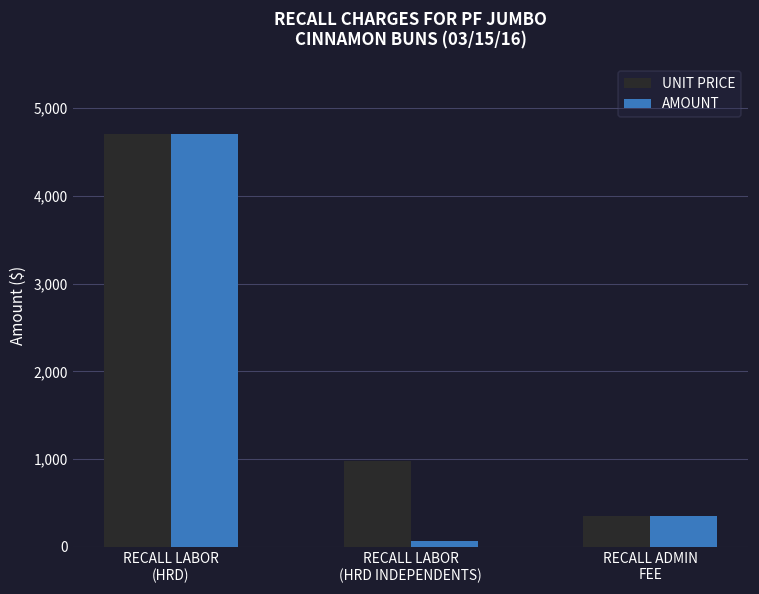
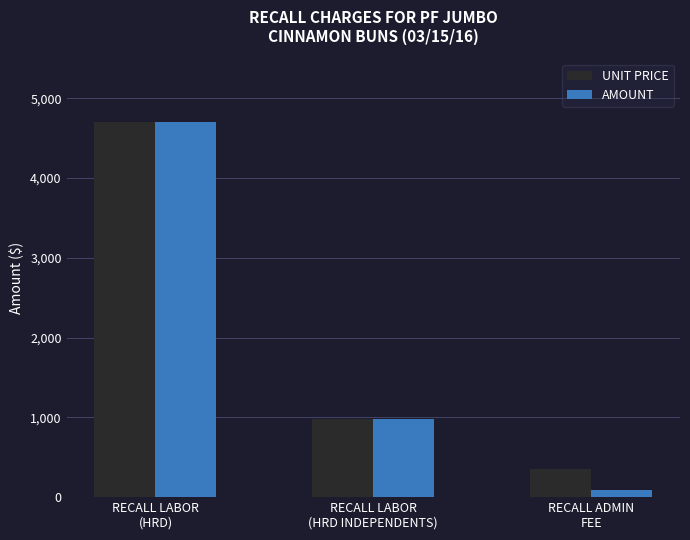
  {
    "UNIT PRICE": {
      "RECALL LABOR (HRD)": "4,700",
      "RECALL LABOR (HRD INDEPENDENTS)": "1,000",
      "RECALL ADMIN FEE": "400"
    },
    "AMOUNT": {
      "RECALL LABOR (HRD)": "4,700",
-     "RECALL LABOR (HRD INDEPENDENTS)": "100",
-     "RECALL ADMIN FEE": "400"
+     "RECALL LABOR (HRD INDEPENDENTS)": "1,000",
+     "RECALL ADMIN FEE": "100"
    }
  }
